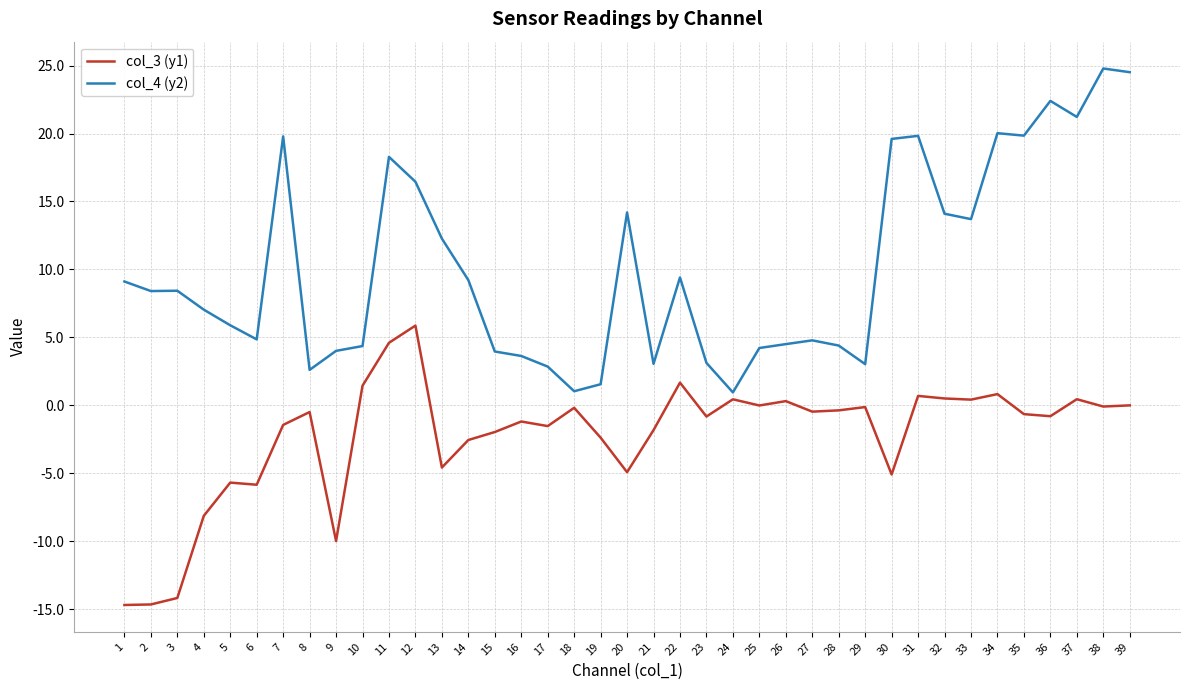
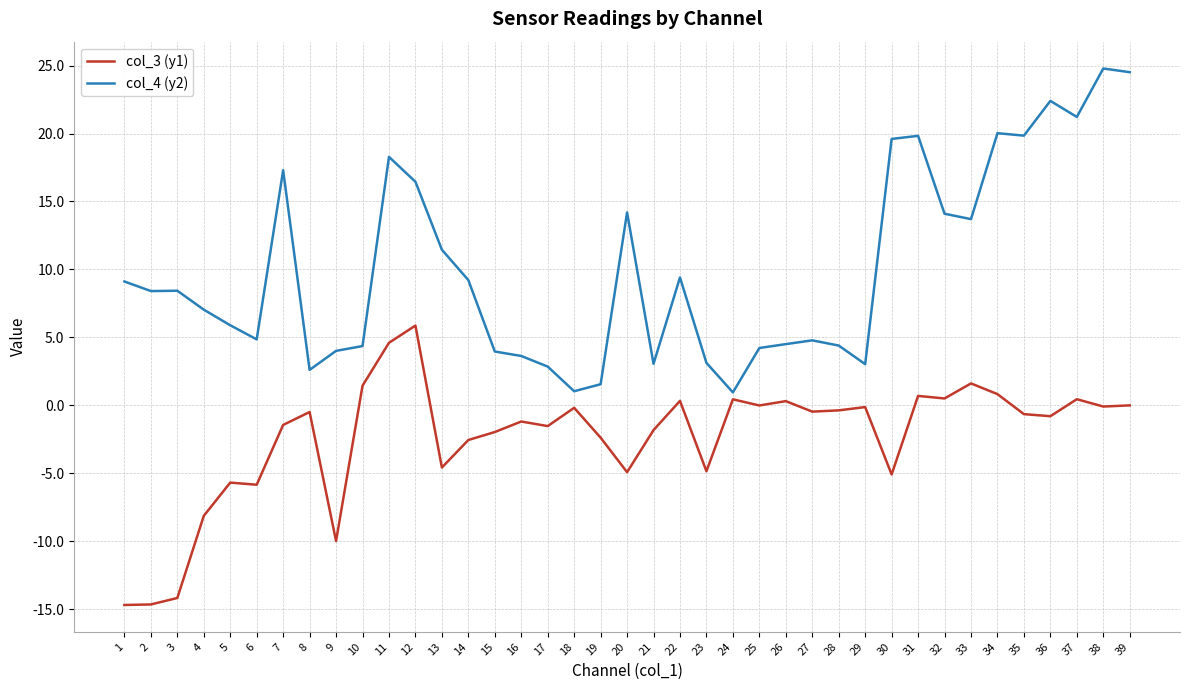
  {
    "col_3 (y1)": {
      "1": -14.7,
      "2": -14.6,
      "3": -14.2,
      "4": -8.1,
      "5": -5.7,
      "6": -5.8,
      "7": -1.4,
      "8": -0.5,
      "9": -10.0,
      "10": 1.5,
      "11": 4.6,
      "12": 5.9,
      "13": -4.6,
      "14": -2.5,
      "15": -2.0,
      "16": -1.2,
      "17": -1.5,
      "18": -0.2,
      "19": -2.4,
      "20": -4.9,
      "21": -1.8,
-     "22": 1.7,
-     "23": -0.8,
+     "22": 0.3,
+     "23": -4.8,
      "24": 0.5,
      "25": 0.0,
      "26": 0.3,
      "27": -0.5,
      "28": -0.4,
      "29": -0.1,
      "30": -5.1,
      "31": 0.7,
      "32": 0.5,
-     "33": 0.4,
+     "33": 1.6,
      "34": 0.8,
      "35": -0.6,
      "36": -0.8,
      "37": 0.5,
      "38": -0.1,
      "39": 0.0
    },
    "col_4 (y2)": {
      "1": 9.1,
      "2": 8.4,
      "3": 8.4,
      "4": 7.0,
      "5": 5.9,
      "6": 4.9,
-     "7": 19.8,
+     "7": 17.3,
      "8": 2.6,
      "9": 4.0,
      "10": 4.4,
      "11": 18.3,
      "12": 16.5,
-     "13": 12.3,
+     "13": 11.5,
      "14": 9.2,
      "15": 4.0,
      "16": 3.6,
      "17": 2.9,
      "18": 1.0,
      "19": 1.6,
      "20": 14.2,
      "21": 3.1,
      "22": 9.4,
      "23": 3.1,
      "24": 1.0,
      "25": 4.2,
      "26": 4.5,
      "27": 4.8,
      "28": 4.4,
      "29": 3.0,
      "30": 19.6,
      "31": 19.8,
      "32": 14.1,
      "33": 13.7,
      "34": 20.0,
      "35": 19.8,
      "36": 22.4,
      "37": 21.2,
      "38": 24.8,
      "39": 24.5
    }
  }
